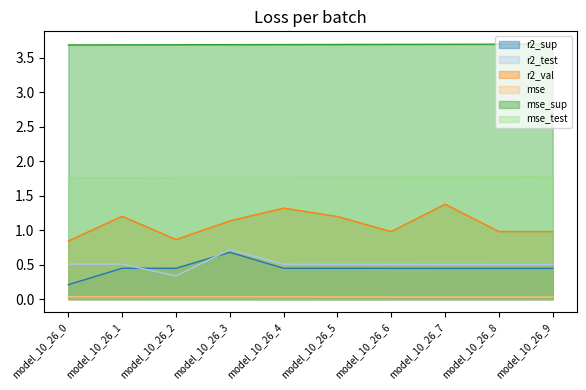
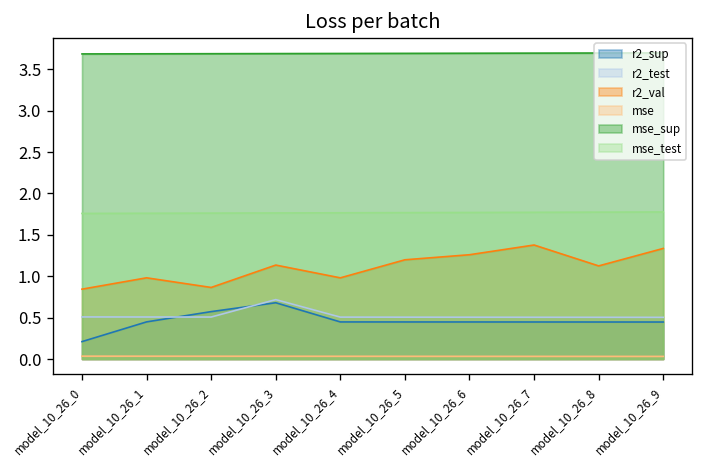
  {
    "r2_sup": {
      "model_10_26_0": 0.2,
      "model_10_26_1": 0.4,
-     "model_10_26_2": 0.4,
+     "model_10_26_2": 0.6,
      "model_10_26_3": 0.7,
      "model_10_26_4": 0.4,
      "model_10_26_5": 0.4,
      "model_10_26_6": 0.4,
      "model_10_26_7": 0.4,
      "model_10_26_8": 0.4,
      "model_10_26_9": 0.4
    },
    "r2_test": {
      "model_10_26_0": 0.5,
      "model_10_26_1": 0.5,
-     "model_10_26_2": 0.3,
+     "model_10_26_2": 0.5,
      "model_10_26_3": 0.7,
      "model_10_26_4": 0.5,
      "model_10_26_5": 0.5,
      "model_10_26_6": 0.5,
      "model_10_26_7": 0.5,
      "model_10_26_8": 0.5,
      "model_10_26_9": 0.5
    },
    "r2_val": {
      "model_10_26_0": 0.8,
-     "model_10_26_1": 1.2,
+     "model_10_26_1": 1.0,
      "model_10_26_2": 0.9,
      "model_10_26_3": 1.1,
-     "model_10_26_4": 1.3,
+     "model_10_26_4": 1.0,
      "model_10_26_5": 1.2,
-     "model_10_26_6": 1.0,
+     "model_10_26_6": 1.3,
      "model_10_26_7": 1.4,
-     "model_10_26_8": 1.0,
-     "model_10_26_9": 1.0
+     "model_10_26_8": 1.1,
+     "model_10_26_9": 1.3
    },
    "mse": {
      "model_10_26_0": 0.0,
      "model_10_26_1": 0.0,
      "model_10_26_2": 0.0,
      "model_10_26_3": 0.0,
      "model_10_26_4": 0.0,
      "model_10_26_5": 0.0,
      "model_10_26_6": 0.0,
      "model_10_26_7": 0.0,
      "model_10_26_8": 0.0,
      "model_10_26_9": 0.0
    },
    "mse_sup": {
      "model_10_26_0": 3.7,
      "model_10_26_1": 3.7,
      "model_10_26_2": 3.7,
      "model_10_26_3": 3.7,
      "model_10_26_4": 3.7,
      "model_10_26_5": 3.7,
      "model_10_26_6": 3.7,
      "model_10_26_7": 3.7
    },
    "mse_test": {
      "model_10_26_0": 1.8,
      "model_10_26_1": 1.8,
      "model_10_26_2": 1.8,
      "model_10_26_3": 1.8,
      "model_10_26_4": 1.8,
      "model_10_26_5": 1.8,
      "model_10_26_6": 1.8,
      "model_10_26_7": 1.8,
      "model_10_26_8": 1.8,
      "model_10_26_9": 1.8
    }
  }
